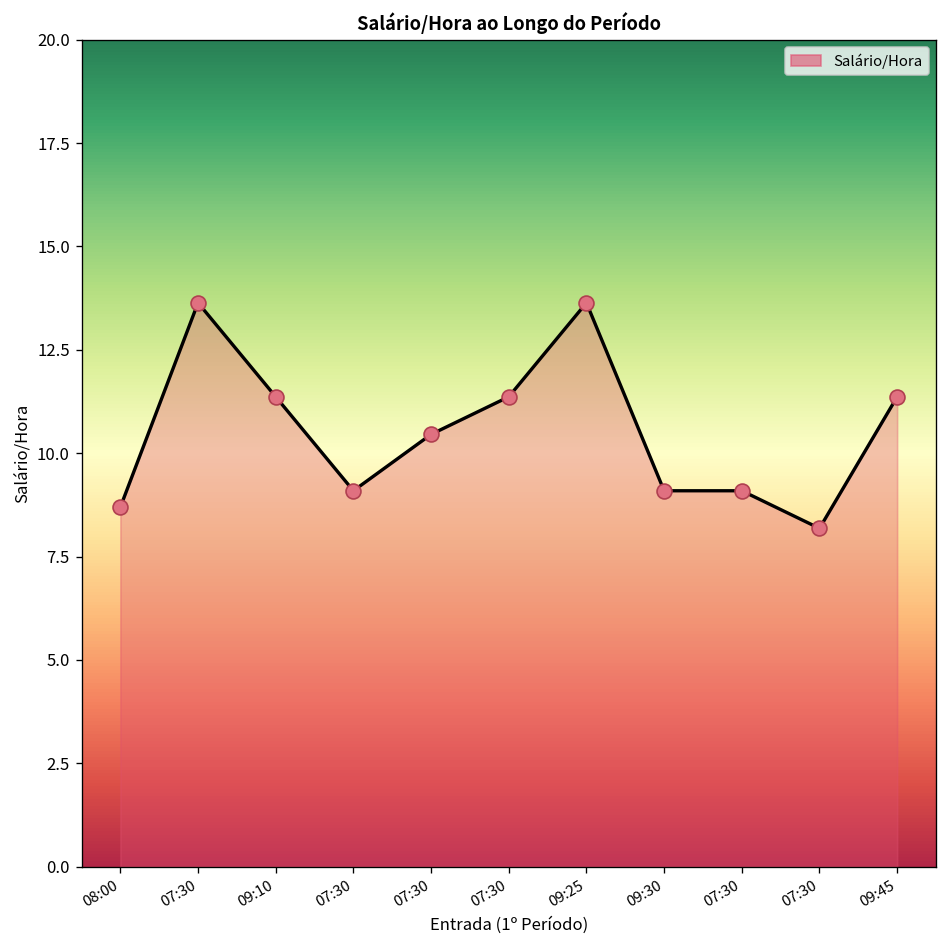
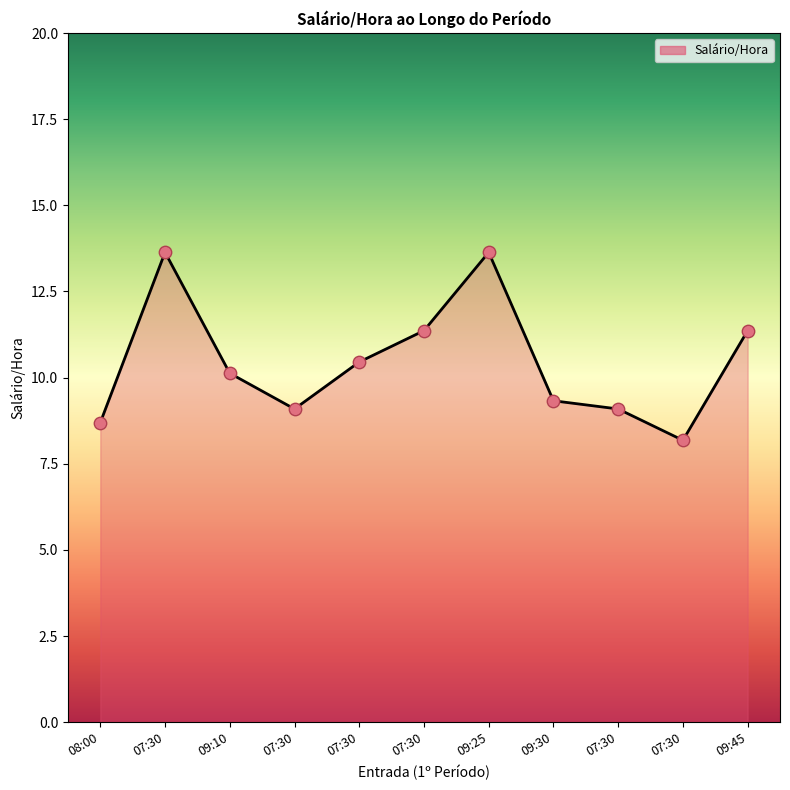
  {
    "08:00": 8.7,
-   "09:10": 11.4,
+   "09:10": 10.1,
    "09:25": 13.6,
-   "09:30": 9.1,
+   "09:30": 9.3,
    "09:45": 11.4
  }
